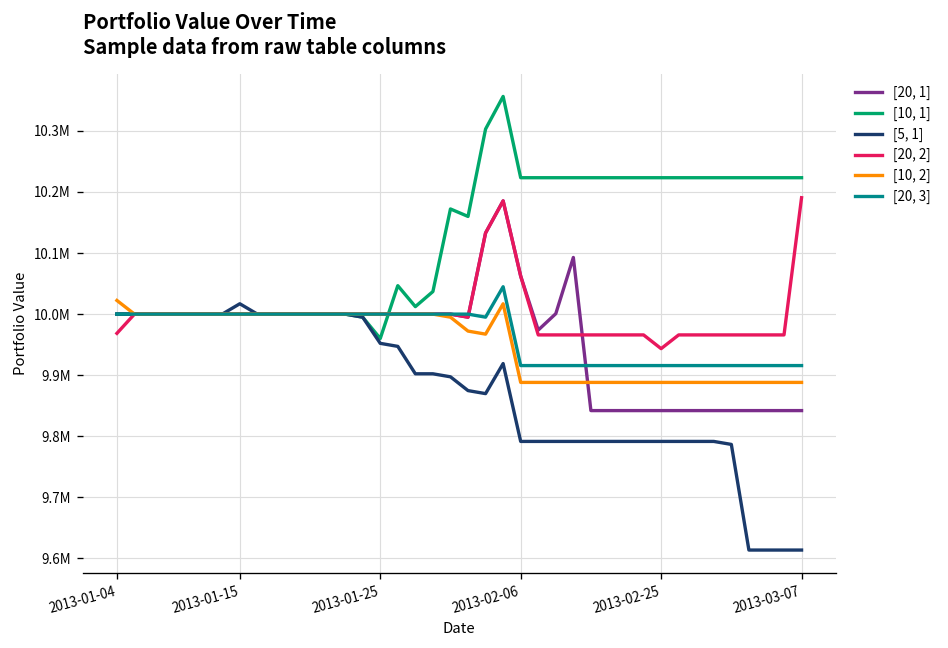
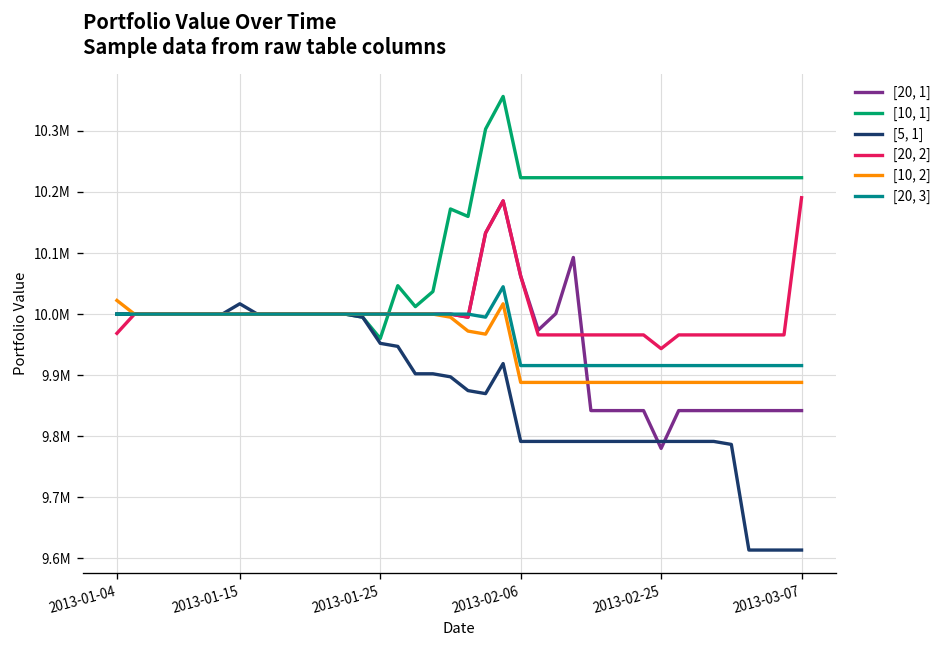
  {
    "[20, 1]": {
-     "2013-02-25": 9840000,
+     "2013-02-25": 9780000,
      "2013-03-07": 9840000
    },
    "[5, 1]": {
      "2013-01-15": 10020000,
      "2013-01-25": 9950000,
      "2013-02-06": 9790000,
      "2013-02-25": 9790000,
      "2013-03-07": 9610000
    },
    "[20, 2]": {
      "2013-01-04": 9970000,
      "2013-02-25": 9940000,
      "2013-03-07": 10190000
    },
    "[10, 2]": {
      "2013-01-04": 10020000,
      "2013-02-06": 9890000,
      "2013-02-25": 9890000,
      "2013-03-07": 9890000
    }
  }
